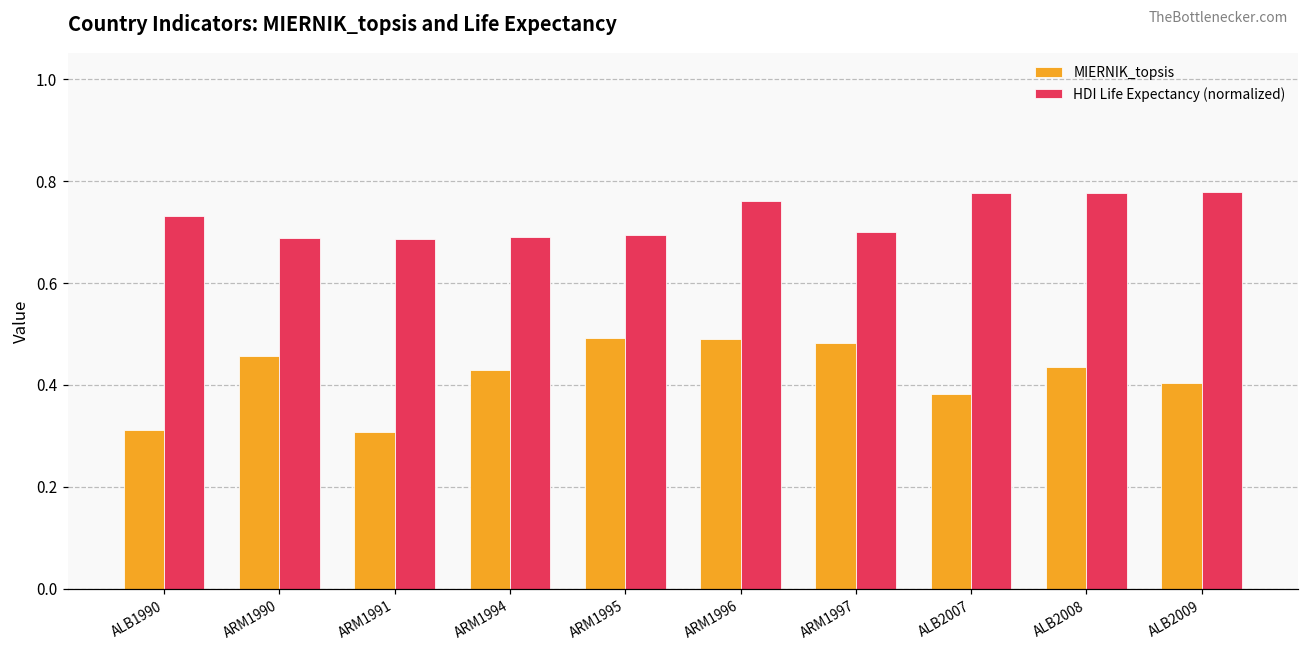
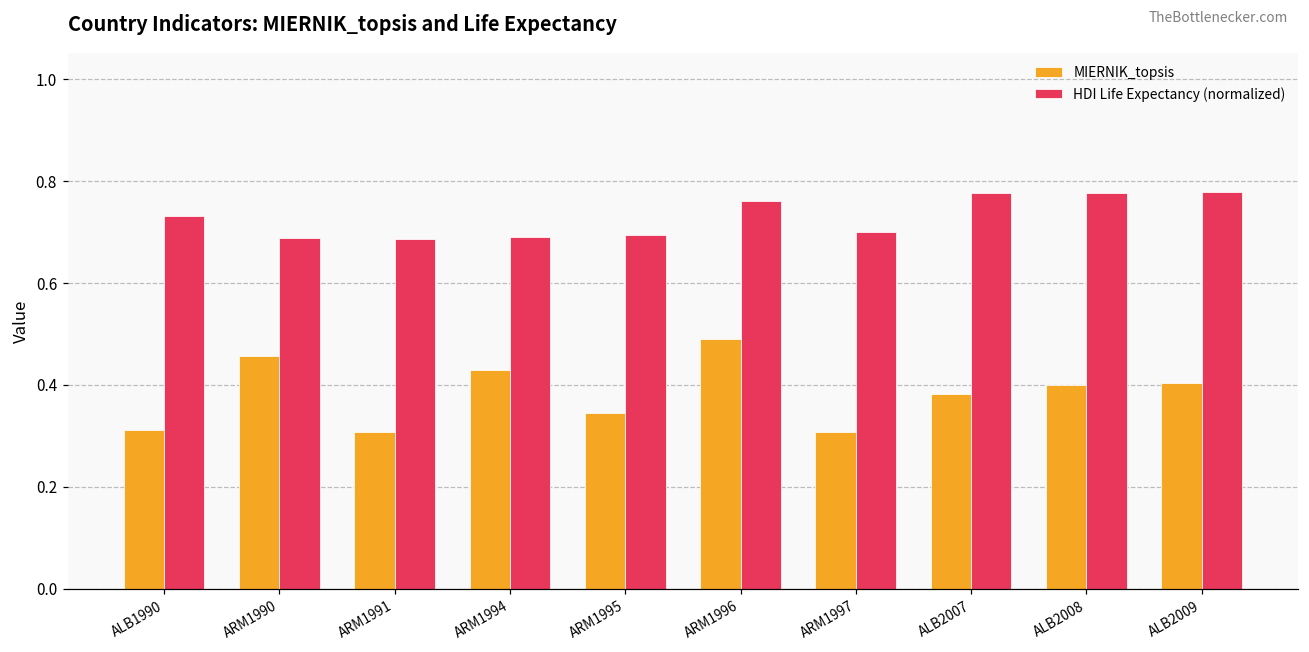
  {
    "MIERNIK_topsis": {
      "ALB1990": 0.31,
      "ARM1990": 0.46,
      "ARM1991": 0.31,
      "ARM1994": 0.43,
-     "ARM1995": 0.49,
+     "ARM1995": 0.35,
      "ARM1996": 0.49,
-     "ARM1997": 0.48,
+     "ARM1997": 0.31,
      "ALB2007": 0.38,
-     "ALB2008": 0.43,
+     "ALB2008": 0.40,
      "ALB2009": 0.40
    },
    "HDI Life Expectancy (normalized)": {
      "ALB1990": 0.73,
      "ARM1990": 0.69,
      "ARM1991": 0.69,
      "ARM1994": 0.69,
      "ARM1995": 0.69,
      "ARM1996": 0.76,
      "ARM1997": 0.70,
      "ALB2007": 0.78,
      "ALB2008": 0.78,
      "ALB2009": 0.78
    }
  }
